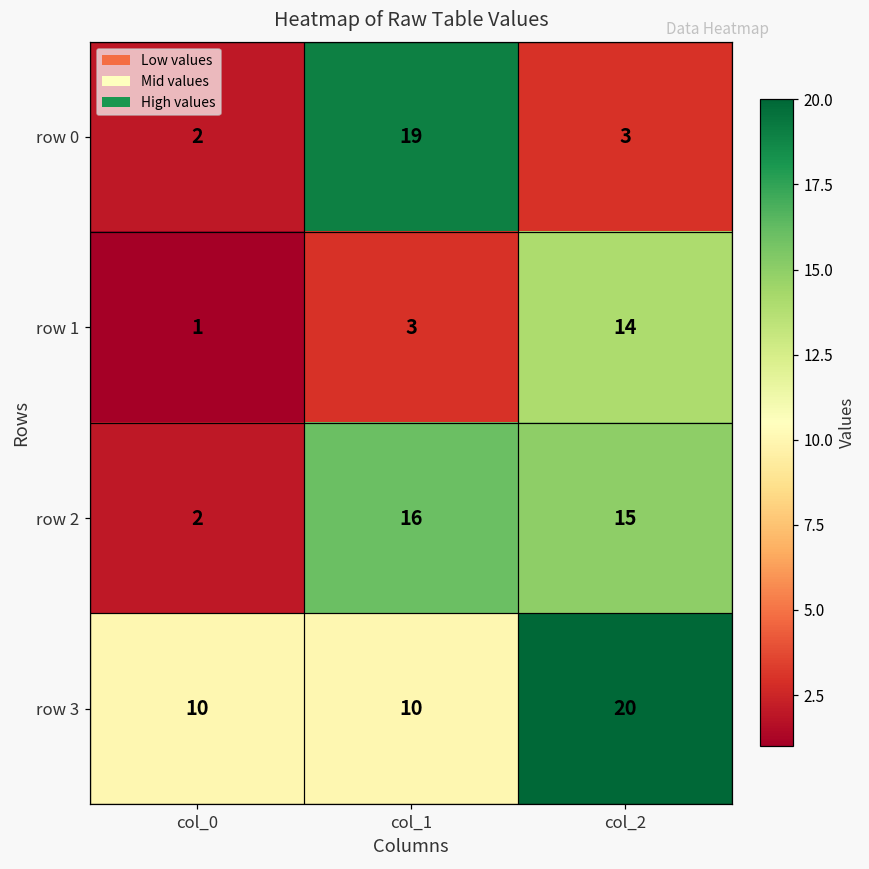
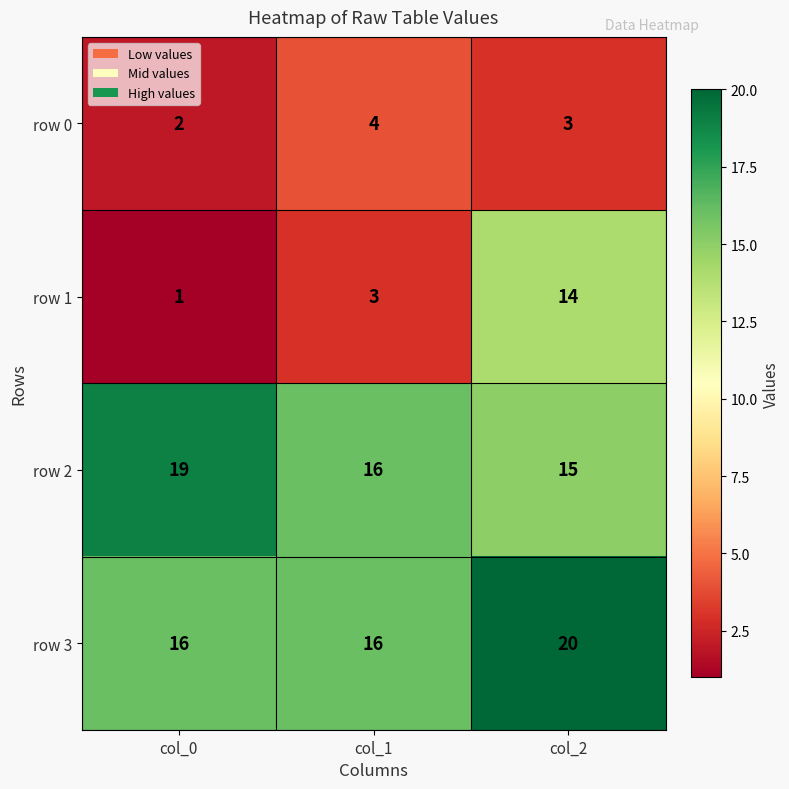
  {
    "row 0": {
      "col_0": 2,
-     "col_1": 19,
+     "col_1": 4,
      "col_2": 3
    },
    "row 1": {
      "col_0": 1,
      "col_1": 3,
      "col_2": 14
    },
    "row 2": {
-     "col_0": 2,
+     "col_0": 19,
      "col_1": 16,
      "col_2": 15
    },
    "row 3": {
-     "col_0": 10,
-     "col_1": 10,
+     "col_0": 16,
+     "col_1": 16,
      "col_2": 20
    }
  }
